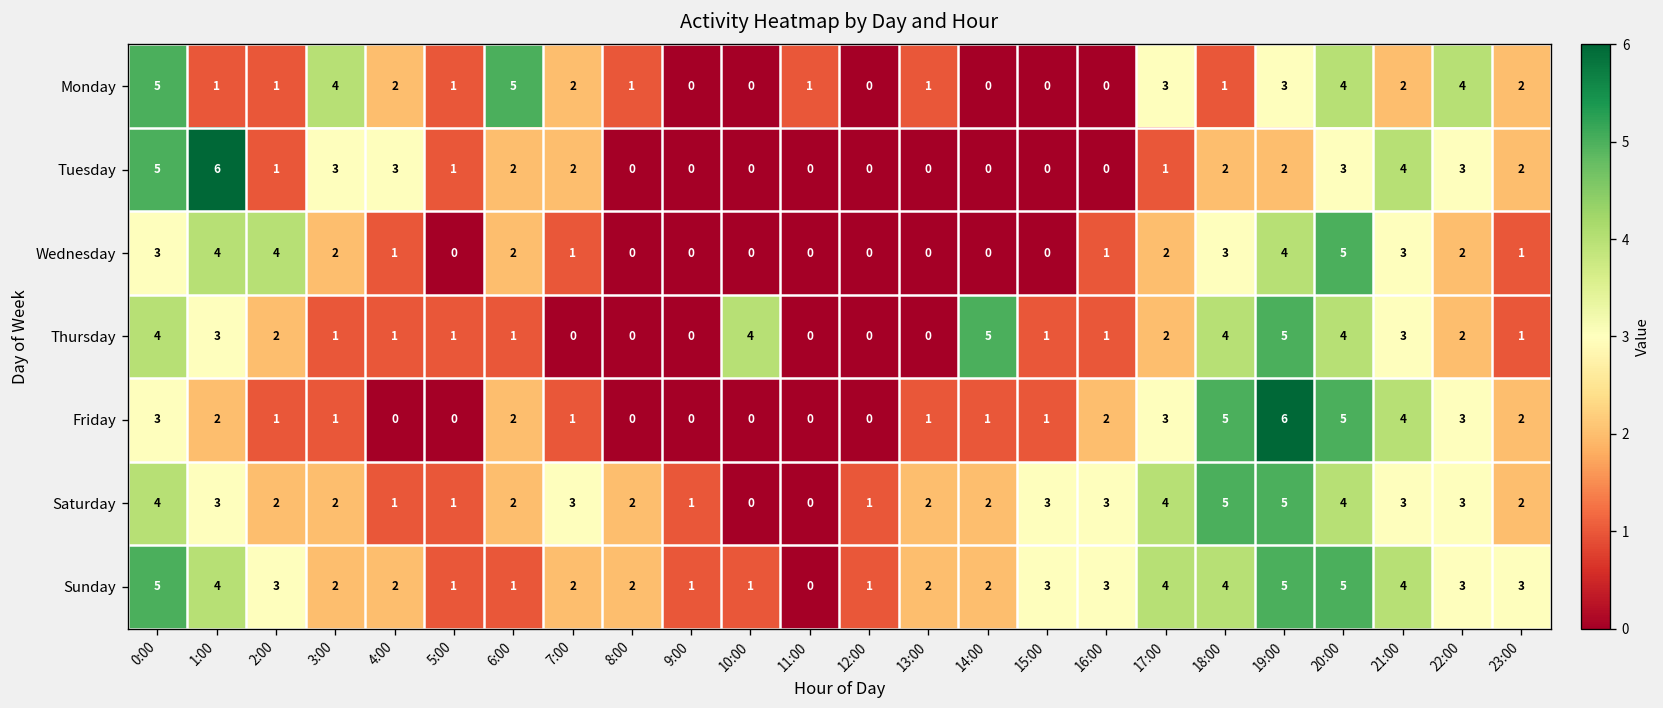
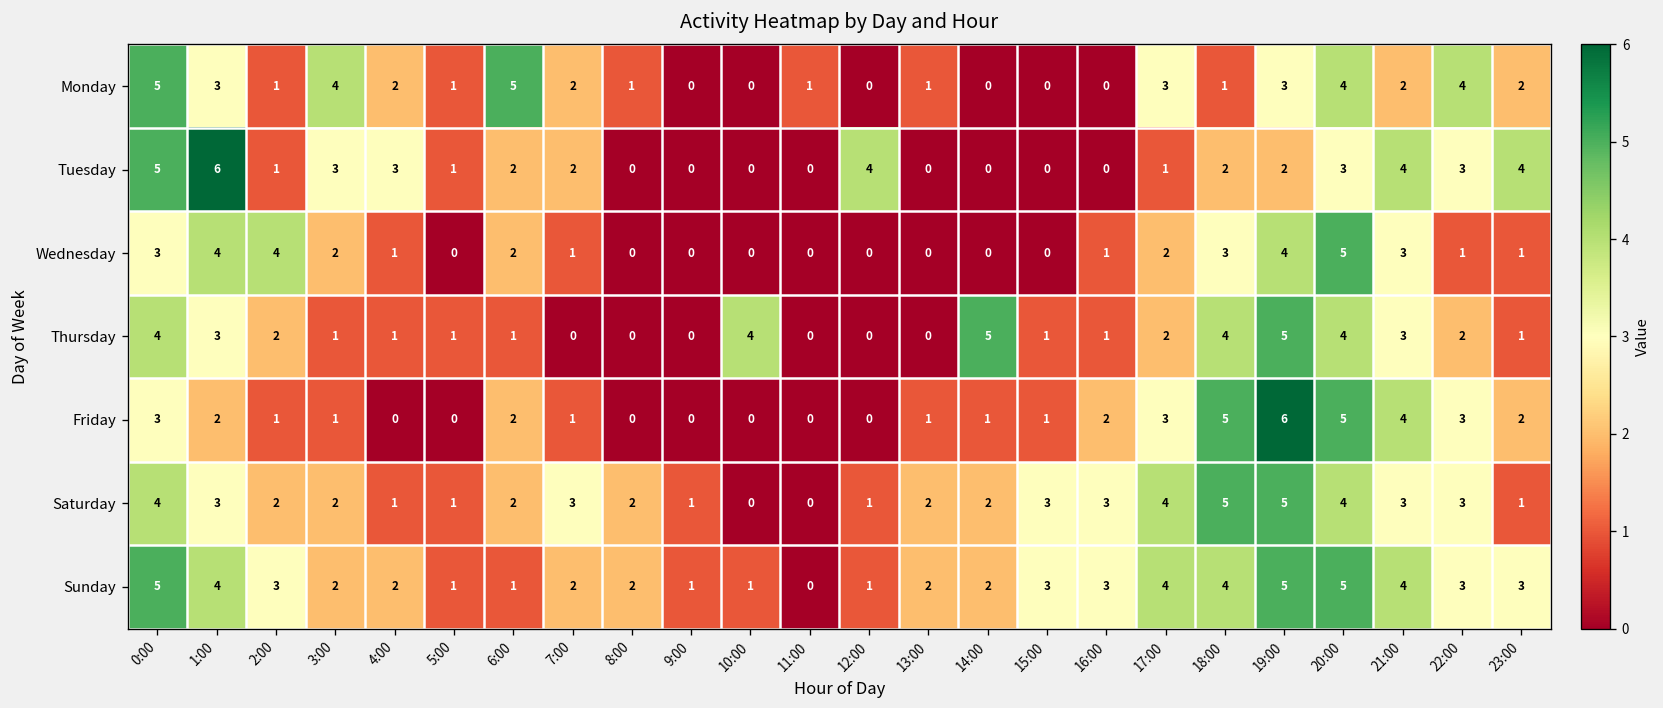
  {
    "Monday": {
      "0:00": 5,
-     "1:00": 1,
+     "1:00": 3,
      "2:00": 1,
      "3:00": 4,
      "4:00": 2,
      "5:00": 1,
      "6:00": 5,
      "7:00": 2,
      "8:00": 1,
      "9:00": 0,
      "10:00": 0,
      "11:00": 1,
      "12:00": 0,
      "13:00": 1,
      "14:00": 0,
      "15:00": 0,
      "16:00": 0,
      "17:00": 3,
      "18:00": 1,
      "19:00": 3,
      "20:00": 4,
      "21:00": 2,
      "22:00": 4,
      "23:00": 2
    },
    "Tuesday": {
      "0:00": 5,
      "1:00": 6,
      "2:00": 1,
      "3:00": 3,
      "4:00": 3,
      "5:00": 1,
      "6:00": 2,
      "7:00": 2,
      "8:00": 0,
      "9:00": 0,
      "10:00": 0,
      "11:00": 0,
-     "12:00": 0,
+     "12:00": 4,
      "13:00": 0,
      "14:00": 0,
      "15:00": 0,
      "16:00": 0,
      "17:00": 1,
      "18:00": 2,
      "19:00": 2,
      "20:00": 3,
      "21:00": 4,
      "22:00": 3,
-     "23:00": 2
+     "23:00": 4
    },
    "Wednesday": {
      "0:00": 3,
      "1:00": 4,
      "2:00": 4,
      "3:00": 2,
      "4:00": 1,
      "5:00": 0,
      "6:00": 2,
      "7:00": 1,
      "8:00": 0,
      "9:00": 0,
      "10:00": 0,
      "11:00": 0,
      "12:00": 0,
      "13:00": 0,
      "14:00": 0,
      "15:00": 0,
      "16:00": 1,
      "17:00": 2,
      "18:00": 3,
      "19:00": 4,
      "20:00": 5,
      "21:00": 3,
-     "22:00": 2,
+     "22:00": 1,
      "23:00": 1
    },
    "Thursday": {
      "0:00": 4,
      "1:00": 3,
      "2:00": 2,
      "3:00": 1,
      "4:00": 1,
      "5:00": 1,
      "6:00": 1,
      "7:00": 0,
      "8:00": 0,
      "9:00": 0,
      "10:00": 4,
      "11:00": 0,
      "12:00": 0,
      "13:00": 0,
      "14:00": 5,
      "15:00": 1,
      "16:00": 1,
      "17:00": 2,
      "18:00": 4,
      "19:00": 5,
      "20:00": 4,
      "21:00": 3,
      "22:00": 2,
      "23:00": 1
    },
    "Friday": {
      "0:00": 3,
      "1:00": 2,
      "2:00": 1,
      "3:00": 1,
      "4:00": 0,
      "5:00": 0,
      "6:00": 2,
      "7:00": 1,
      "8:00": 0,
      "9:00": 0,
      "10:00": 0,
      "11:00": 0,
      "12:00": 0,
      "13:00": 1,
      "14:00": 1,
      "15:00": 1,
      "16:00": 2,
      "17:00": 3,
      "18:00": 5,
      "19:00": 6,
      "20:00": 5,
      "21:00": 4,
      "22:00": 3,
      "23:00": 2
    },
    "Saturday": {
      "0:00": 4,
      "1:00": 3,
      "2:00": 2,
      "3:00": 2,
      "4:00": 1,
      "5:00": 1,
      "6:00": 2,
      "7:00": 3,
      "8:00": 2,
      "9:00": 1,
      "10:00": 0,
      "11:00": 0,
      "12:00": 1,
      "13:00": 2,
      "14:00": 2,
      "15:00": 3,
      "16:00": 3,
      "17:00": 4,
      "18:00": 5,
      "19:00": 5,
      "20:00": 4,
      "21:00": 3,
      "22:00": 3,
-     "23:00": 2
+     "23:00": 1
    },
    "Sunday": {
      "0:00": 5,
      "1:00": 4,
      "2:00": 3,
      "3:00": 2,
      "4:00": 2,
      "5:00": 1,
      "6:00": 1,
      "7:00": 2,
      "8:00": 2,
      "9:00": 1,
      "10:00": 1,
      "11:00": 0,
      "12:00": 1,
      "13:00": 2,
      "14:00": 2,
      "15:00": 3,
      "16:00": 3,
      "17:00": 4,
      "18:00": 4,
      "19:00": 5,
      "20:00": 5,
      "21:00": 4,
      "22:00": 3,
      "23:00": 3
    }
  }
